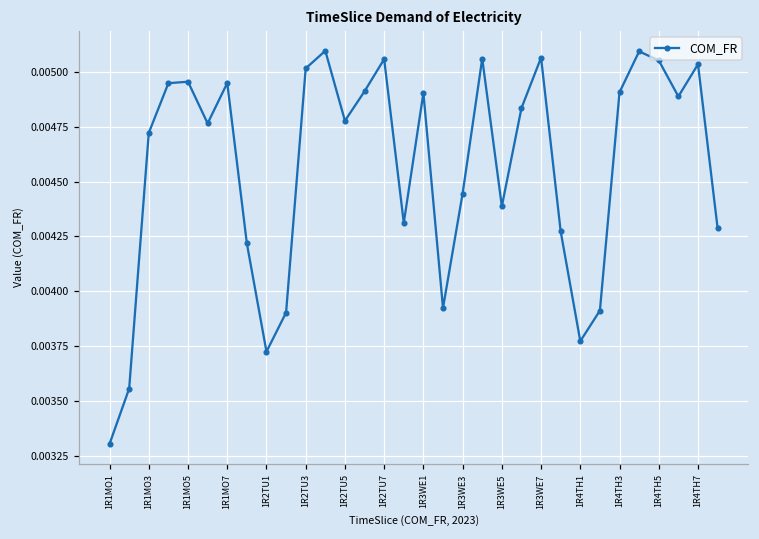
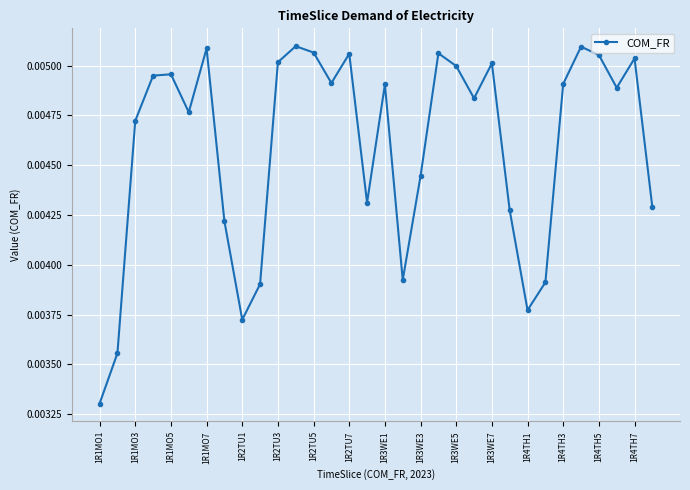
  {
    "1R1MO1": 0.00330,
    "1R1MO3": 0.00472,
    "1R1MO5": 0.00496,
-   "1R1MO7": 0.00495,
+   "1R1MO7": 0.00509,
    "1R2TU1": 0.00372,
    "1R2TU3": 0.00502,
-   "1R2TU5": 0.00478,
+   "1R2TU5": 0.00507,
    "1R2TU7": 0.00506,
    "1R3WE1": 0.00490,
    "1R3WE3": 0.00445,
-   "1R3WE5": 0.00439,
-   "1R3WE7": 0.00507,
+   "1R3WE5": 0.00500,
+   "1R3WE7": 0.00501,
    "1R4TH1": 0.00377,
    "1R4TH3": 0.00491,
    "1R4TH5": 0.00505,
    "1R4TH7": 0.00504
  }
